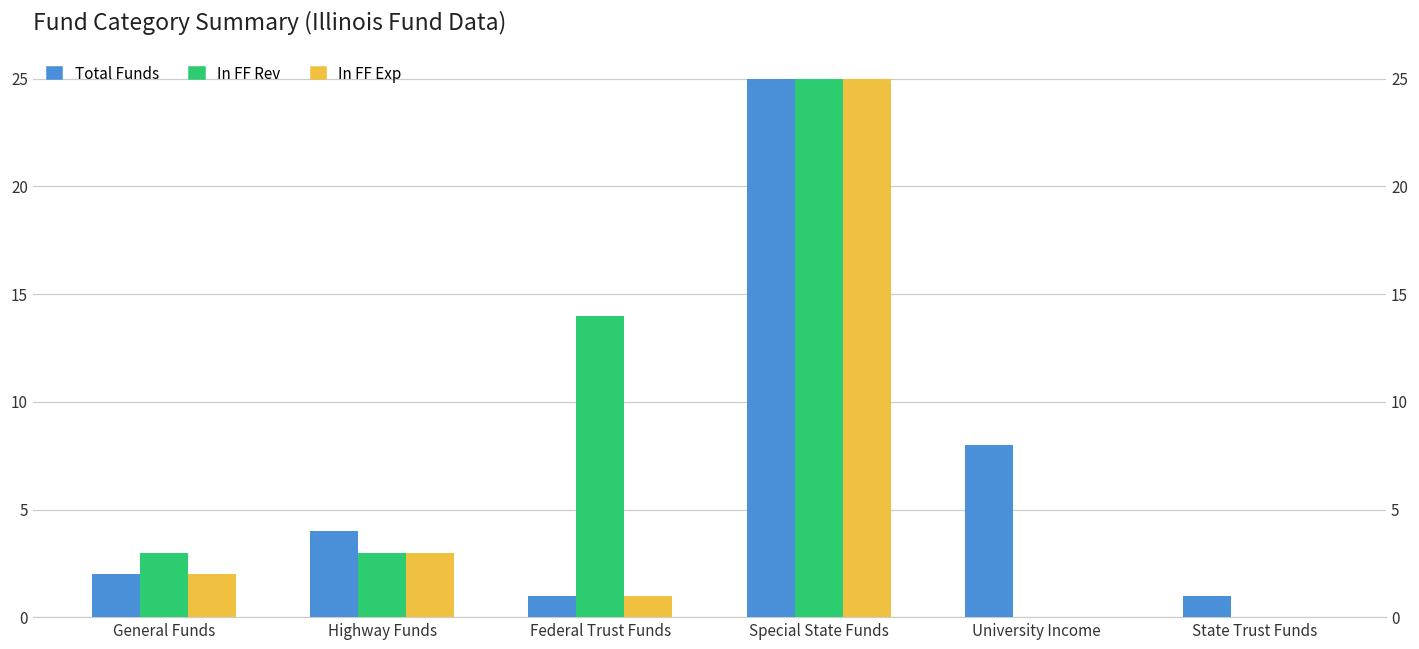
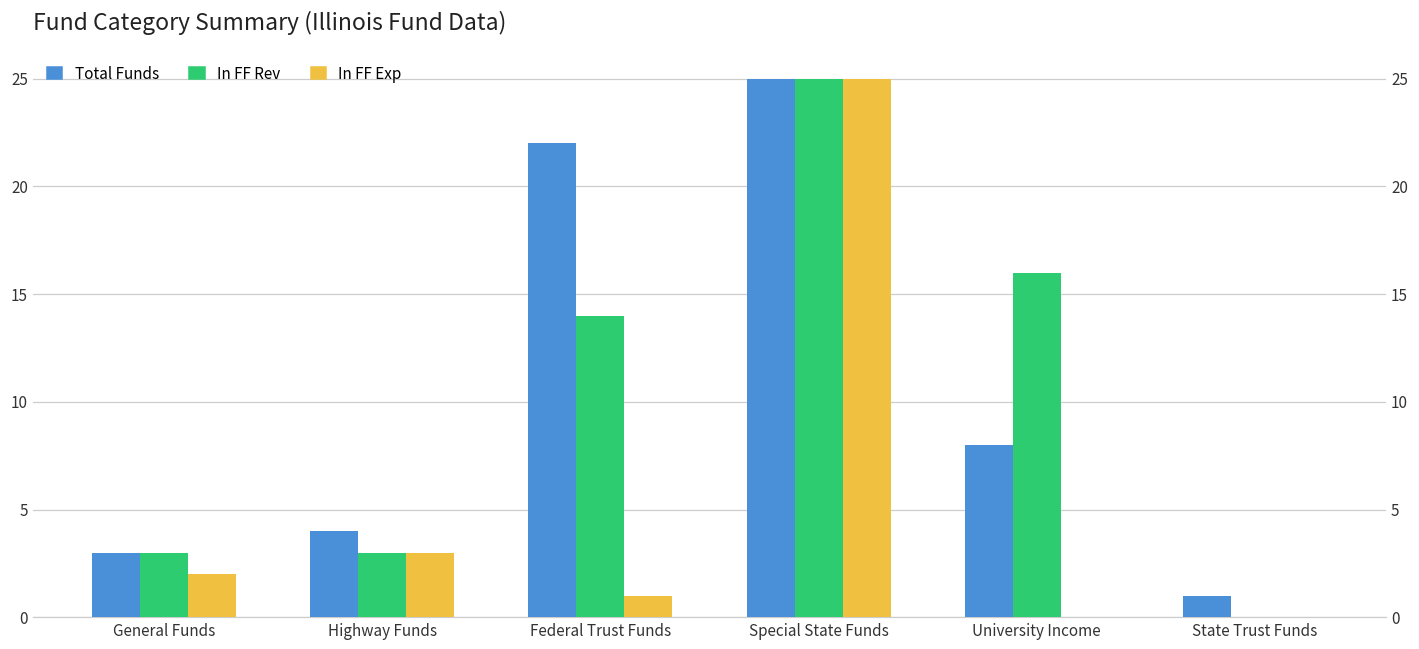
  {
    "Total Funds": {
-     "General Funds": 2,
+     "General Funds": 3,
      "Highway Funds": 4,
-     "Federal Trust Funds": 1,
+     "Federal Trust Funds": 22,
      "Special State Funds": 25,
      "University Income": 8,
      "State Trust Funds": 1
    },
    "In FF Rev": {
      "General Funds": 3,
      "Highway Funds": 3,
      "Federal Trust Funds": 14,
      "Special State Funds": 25,
-     "University Income": 0,
+     "University Income": 16,
      "State Trust Funds": 0
    },
    "In FF Exp": {
      "General Funds": 2,
      "Highway Funds": 3,
      "Federal Trust Funds": 1,
      "Special State Funds": 25,
      "University Income": 0,
      "State Trust Funds": 0
    }
  }
